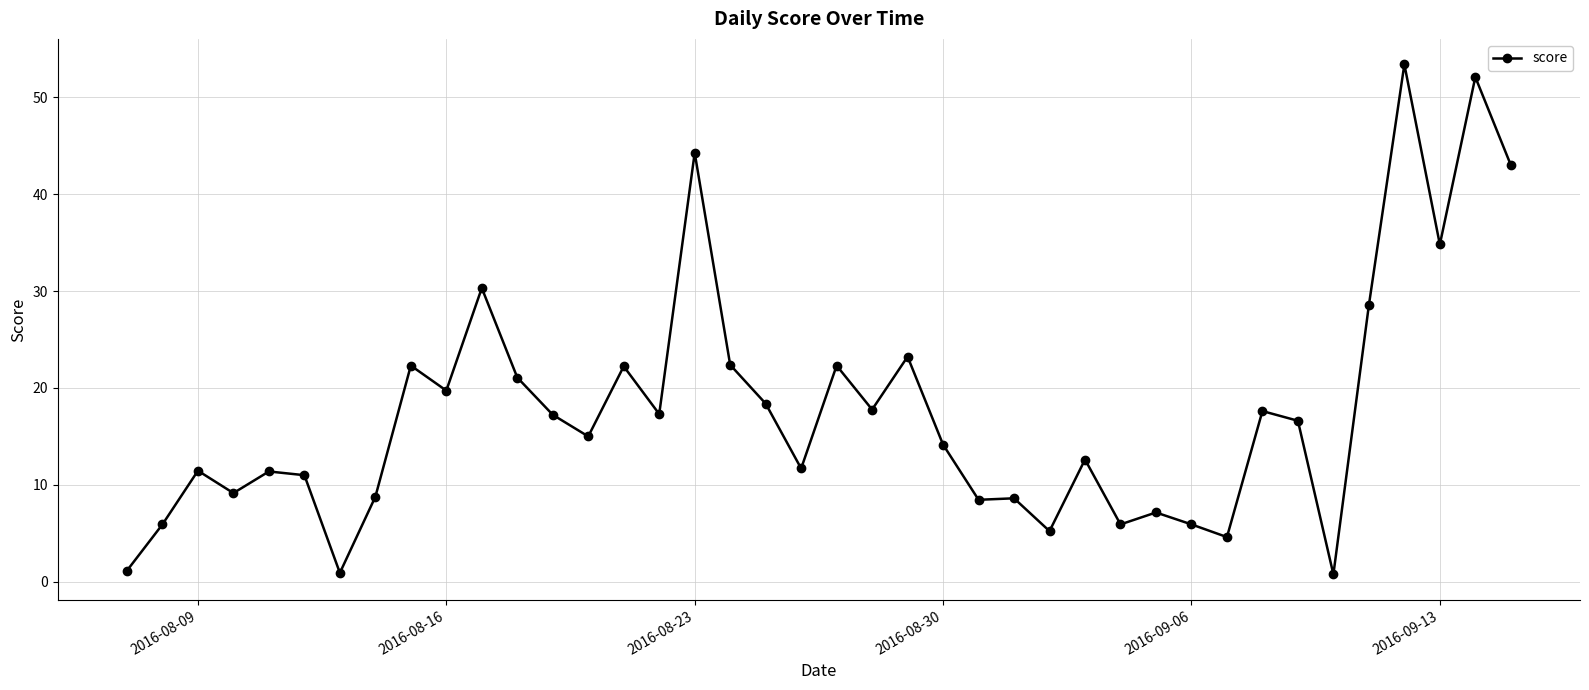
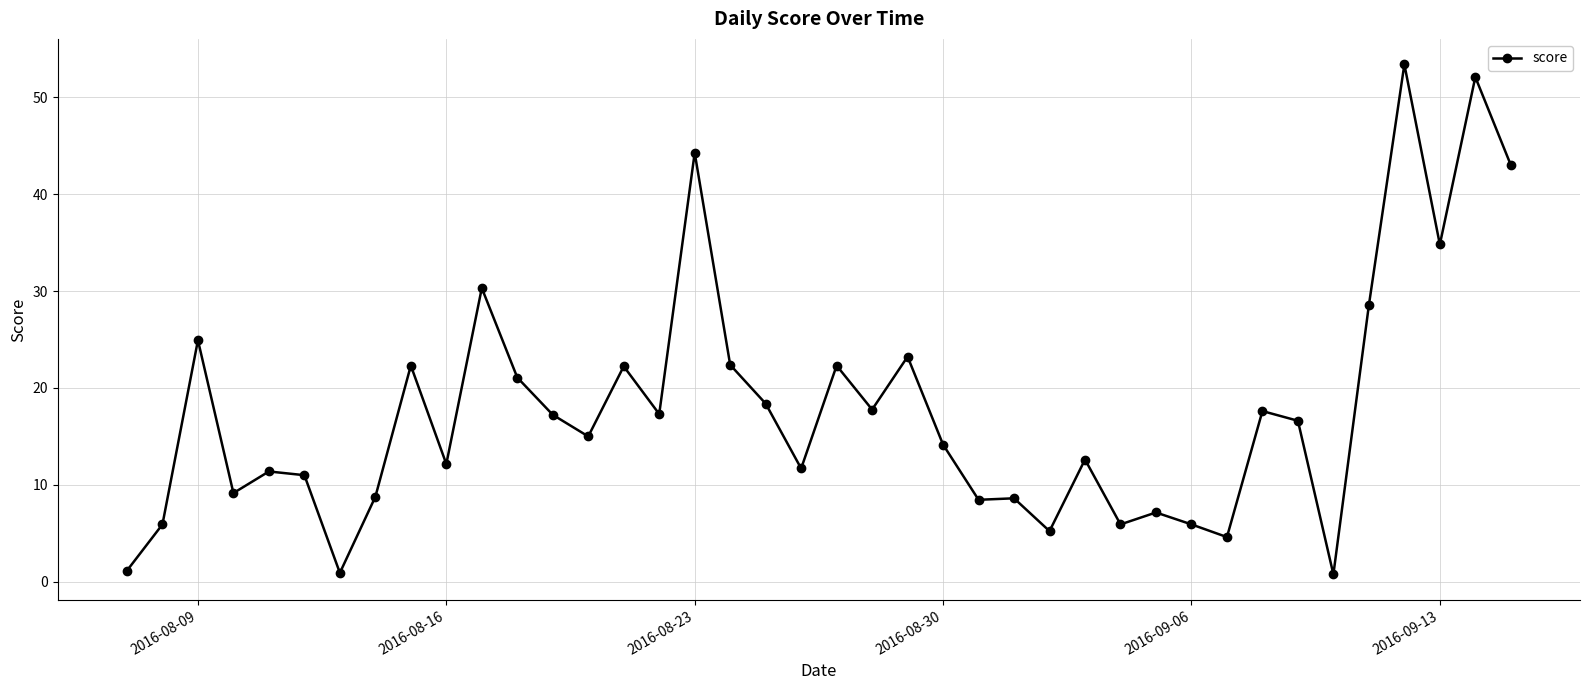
  {
-   "2016-08-09": 11,
-   "2016-08-16": 20,
+   "2016-08-09": 25,
+   "2016-08-16": 12,
    "2016-08-23": 44,
    "2016-08-30": 14,
    "2016-09-06": 6,
    "2016-09-13": 35
  }
